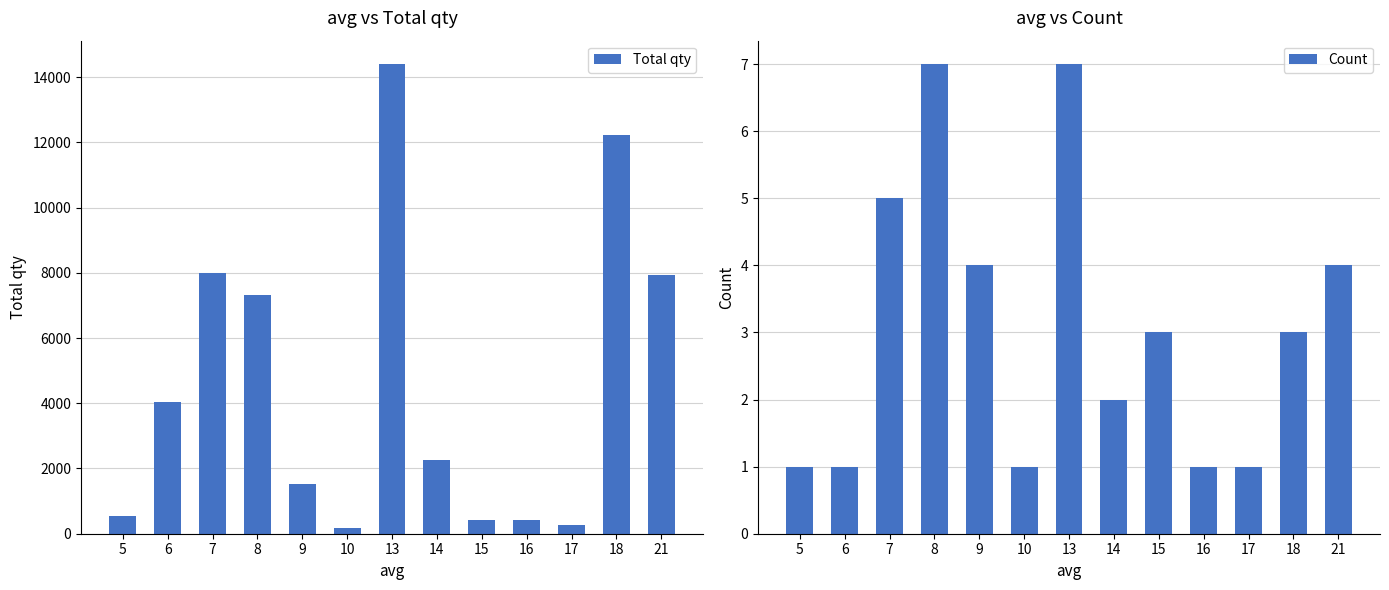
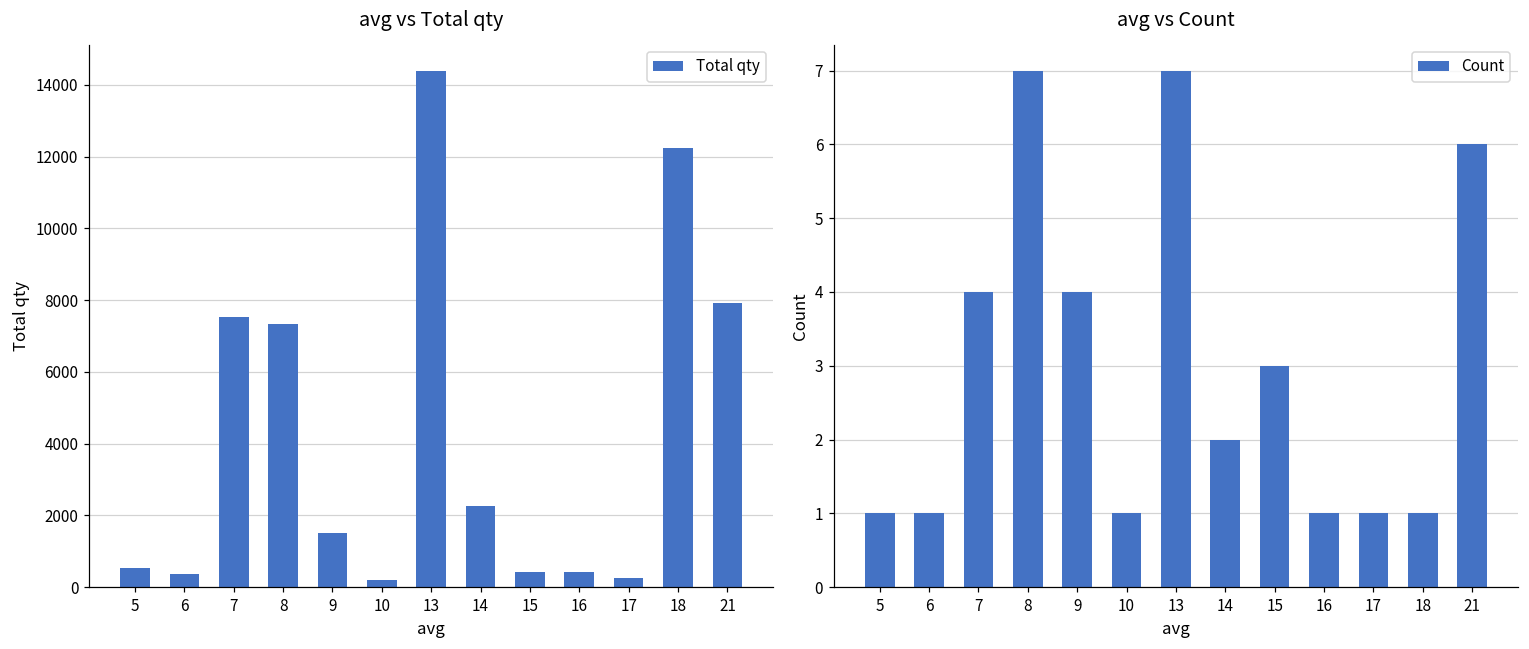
  {
    "avg vs Total qty": {
      "5": 500,
-     "6": 4000,
-     "7": 8000,
+     "6": 400,
+     "7": 7500,
      "8": 7300,
      "9": 1500,
      "10": 200,
      "13": 14400,
      "14": 2300,
      "15": 400,
      "16": 400,
      "17": 300,
      "18": 12200,
      "21": 7900
    },
    "avg vs Count": {
      "5": 1,
      "6": 1,
-     "7": 5,
+     "7": 4,
      "8": 7,
      "9": 4,
      "10": 1,
      "13": 7,
      "14": 2,
      "15": 3,
      "16": 1,
      "17": 1,
-     "18": 3,
-     "21": 4
+     "18": 1,
+     "21": 6
    }
  }
